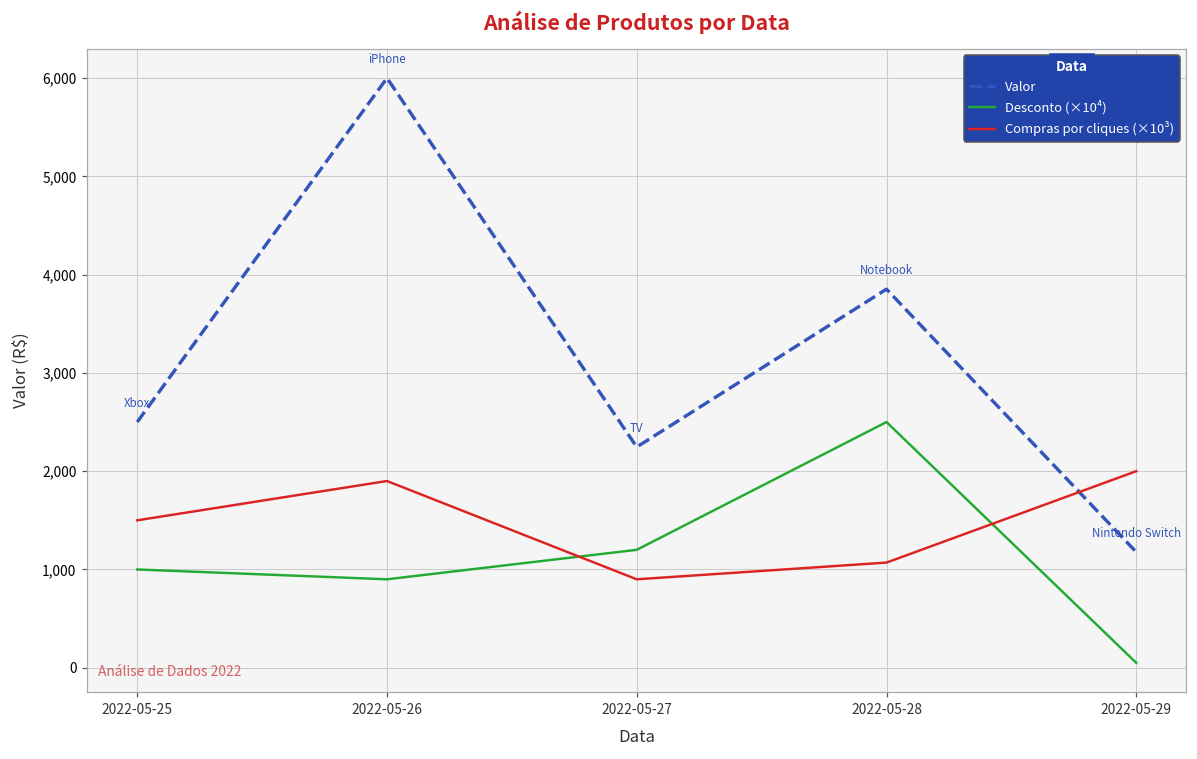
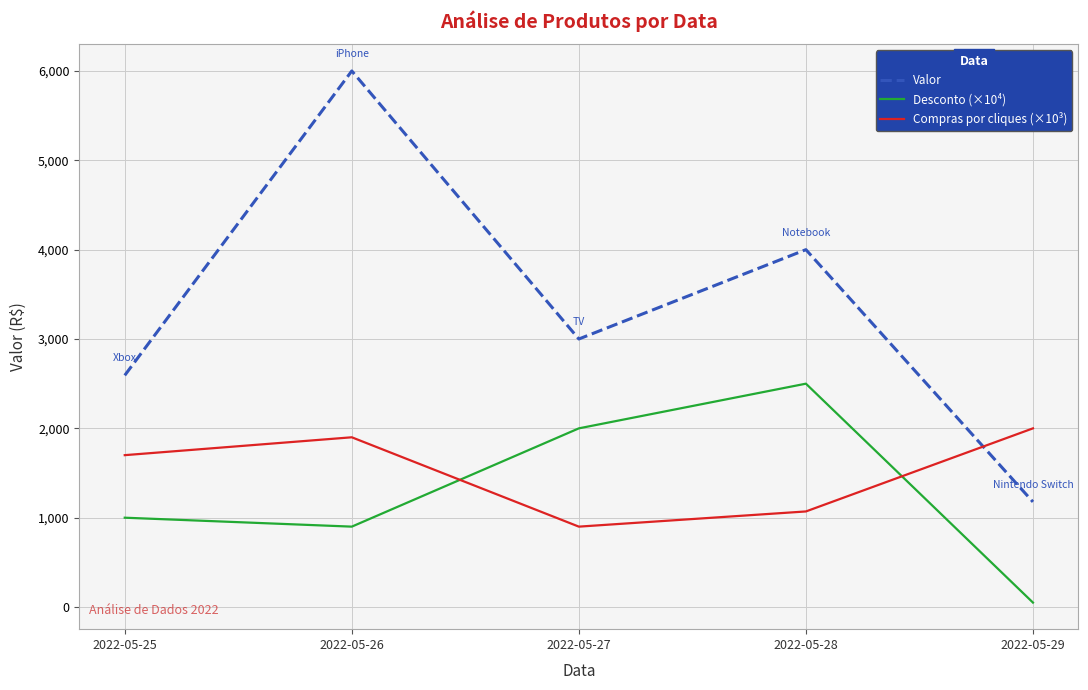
  {
    "Valor": {
-     "2022-05-25": "2,500",
+     "2022-05-25": "2,600",
      "2022-05-26": "6,000",
-     "2022-05-27": "2,200",
-     "2022-05-28": "3,900",
+     "2022-05-27": "3,000",
+     "2022-05-28": "4,000",
      "2022-05-29": "1,200"
    },
    "Desconto (×10⁴)": {
      "2022-05-25": "1,000",
      "2022-05-26": "900",
-     "2022-05-27": "1,200",
+     "2022-05-27": "2,000",
      "2022-05-28": "2,500",
      "2022-05-29": "100"
    },
    "Compras por cliques (×10³)": {
-     "2022-05-25": "1,500",
+     "2022-05-25": "1,700",
      "2022-05-26": "1,900",
      "2022-05-27": "900",
      "2022-05-28": "1,100",
      "2022-05-29": "2,000"
    }
  }
